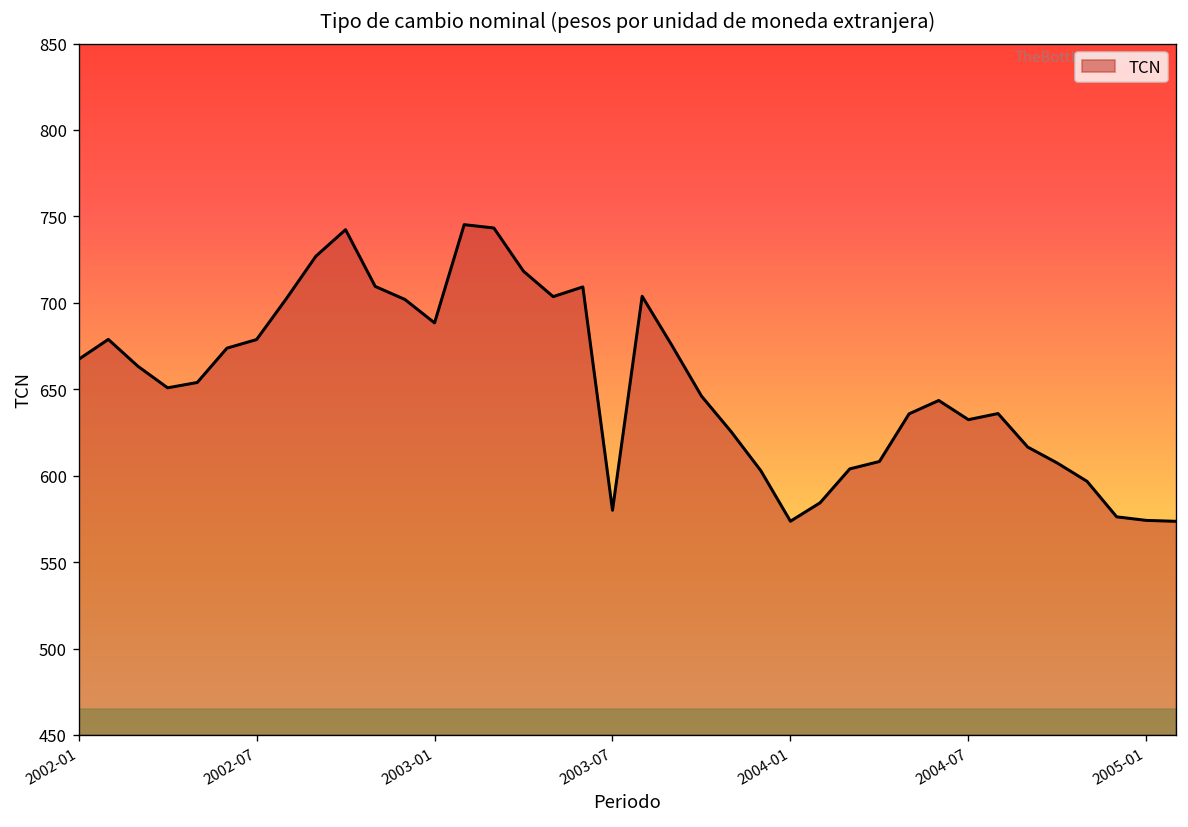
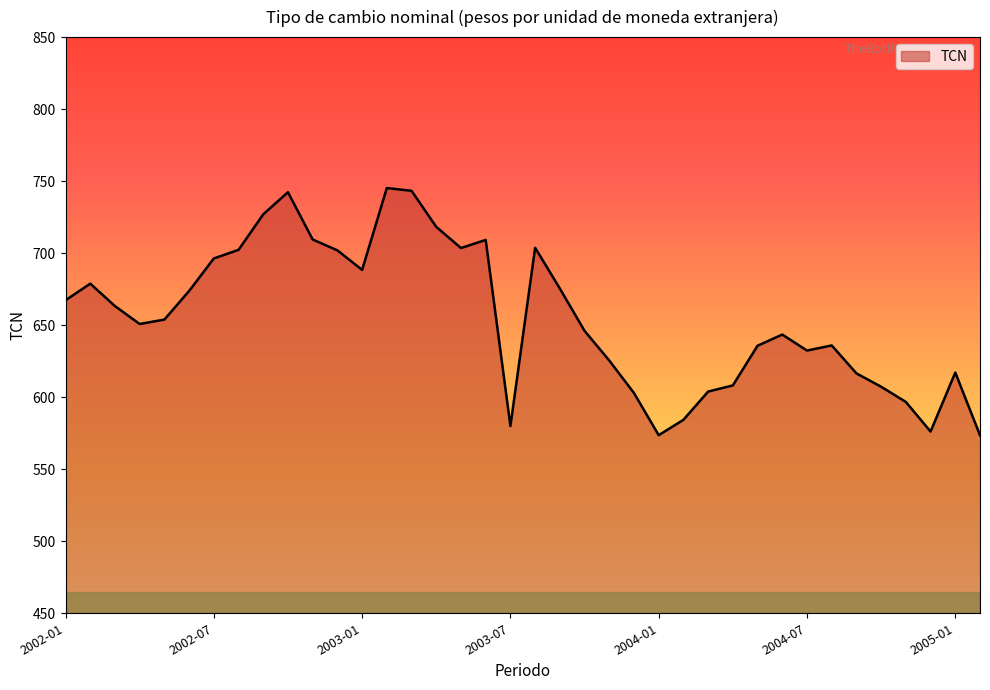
  {
    "2002-01": 667,
-   "2002-07": 679,
+   "2002-07": 696,
    "2003-01": 688,
    "2003-07": 580,
    "2004-01": 574,
    "2004-07": 632,
-   "2005-01": 574
+   "2005-01": 617
  }
